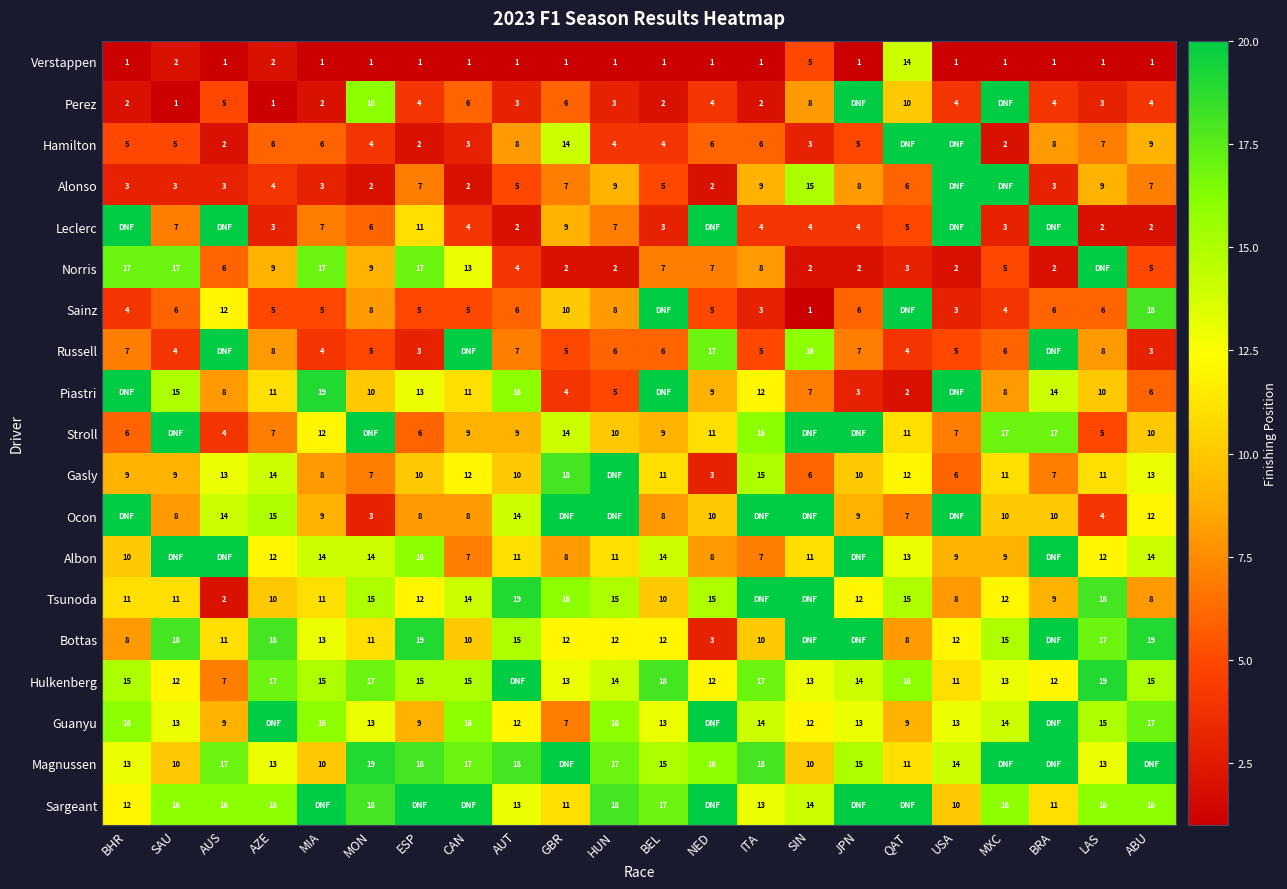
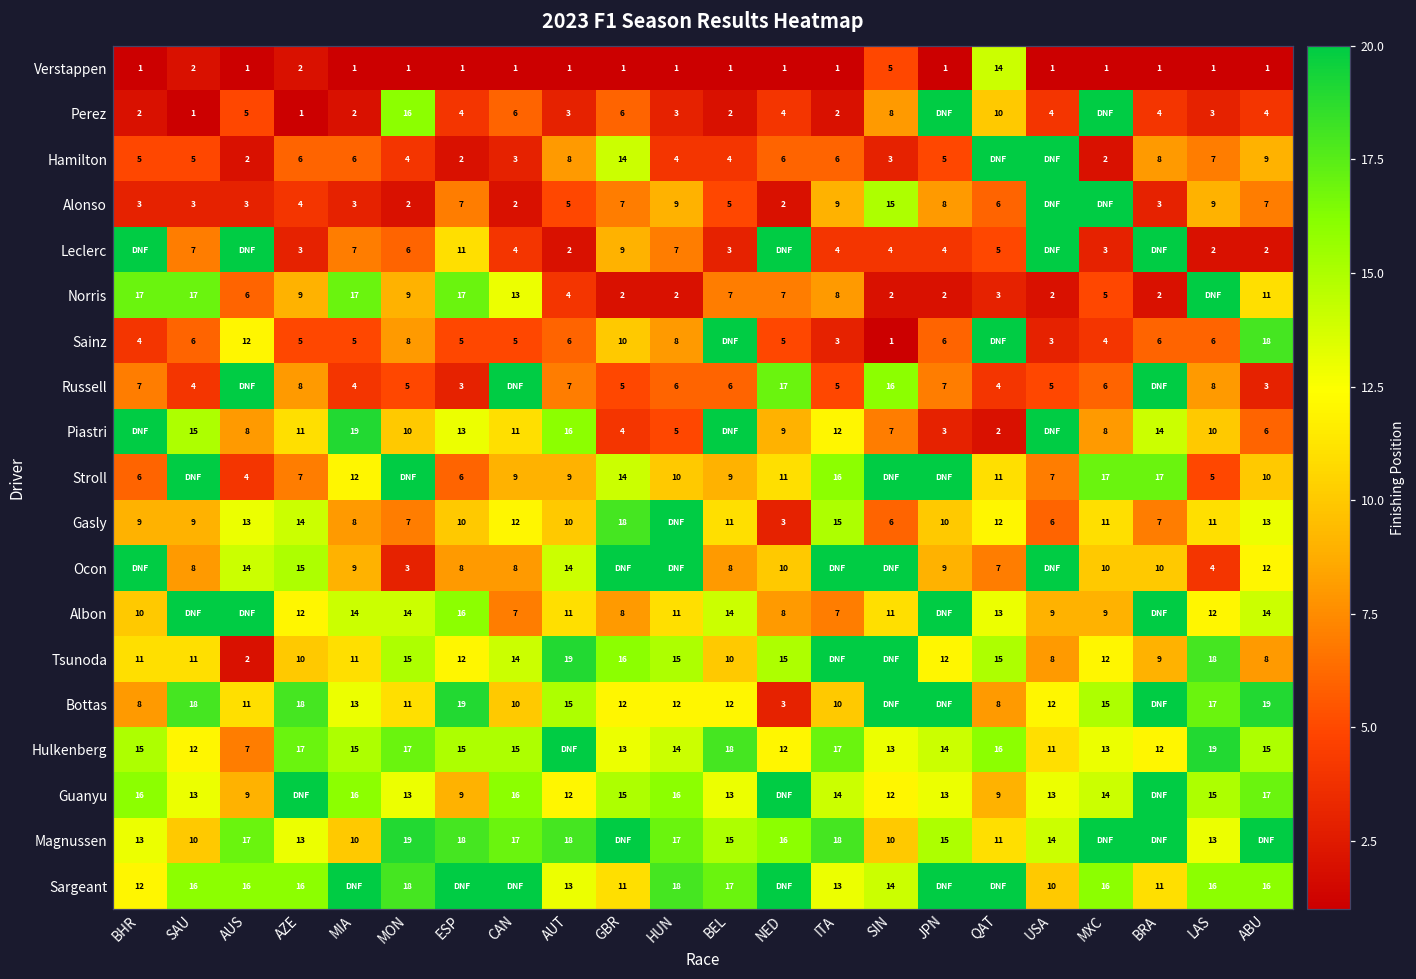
  {
    "Norris": {
      "BHR": 17,
      "SAU": 17,
      "AUS": 6,
      "AZE": 9,
      "MIA": 17,
      "MON": 9,
      "ESP": 17,
      "CAN": 13,
      "AUT": 4,
      "GBR": 2,
      "HUN": 2,
      "BEL": 7,
      "NED": 7,
      "ITA": 8,
      "SIN": 2,
      "JPN": 2,
      "QAT": 3,
      "USA": 2,
      "MXC": 5,
      "BRA": 2,
-     "ABU": 5
+     "ABU": 11
    },
    "Guanyu": {
      "BHR": 16,
      "SAU": 13,
      "AUS": 9,
      "MIA": 16,
      "MON": 13,
      "ESP": 9,
      "CAN": 16,
      "AUT": 12,
-     "GBR": 7,
+     "GBR": 15,
      "HUN": 16,
      "BEL": 13,
      "ITA": 14,
      "SIN": 12,
      "JPN": 13,
      "QAT": 9,
      "USA": 13,
      "MXC": 14,
      "LAS": 15,
      "ABU": 17
    }
  }
